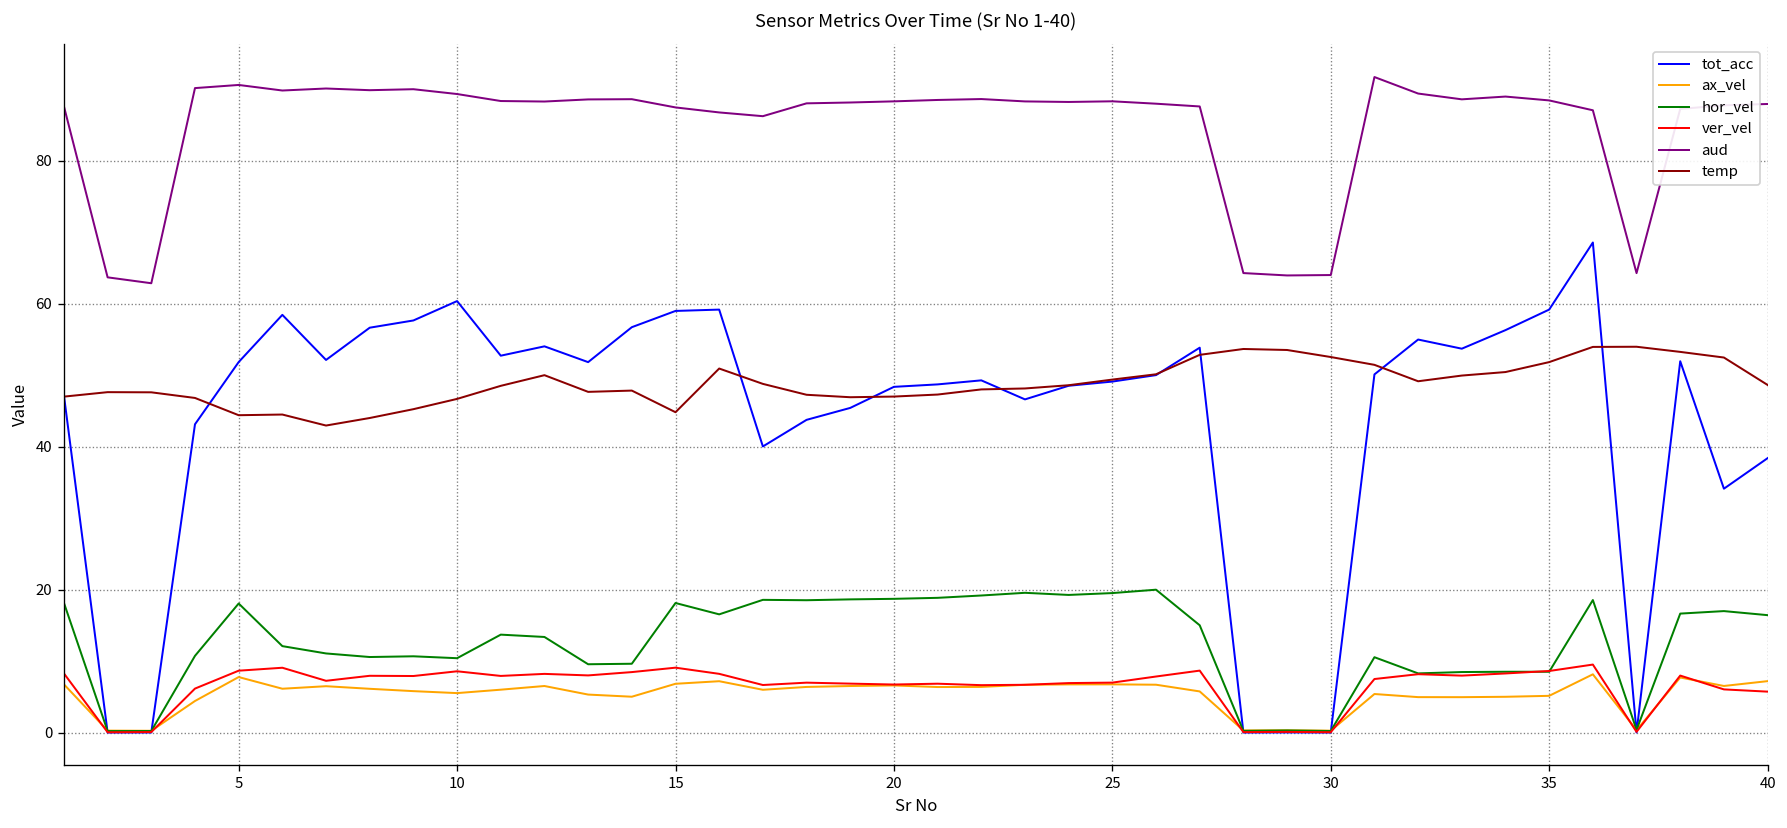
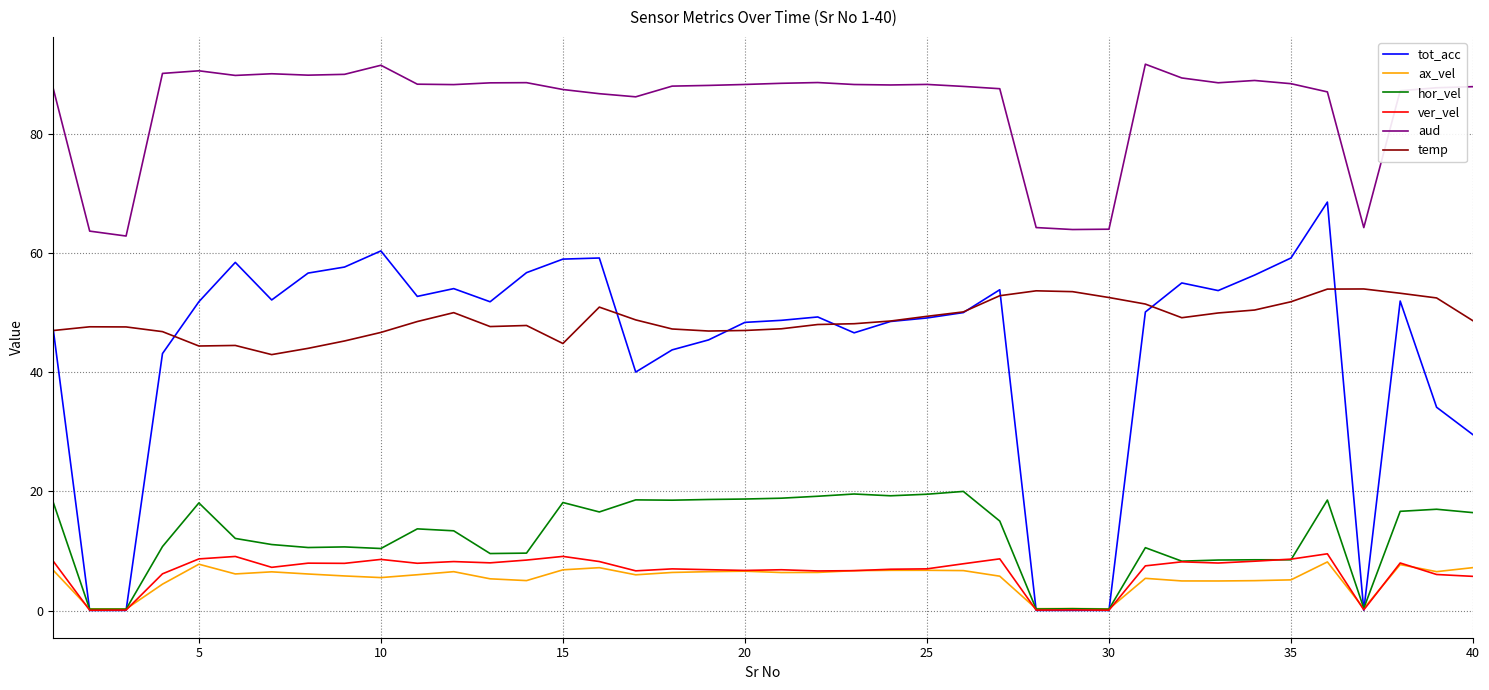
  {
    "tot_acc": {
      "5": 52,
      "10": 60,
      "15": 59,
      "20": 48,
      "35": 59,
-     "40": 38
+     "40": 30
    },
    "ax_vel": {
      "5": 8,
      "10": 6,
      "15": 7,
      "35": 5,
      "40": 7
    },
    "hor_vel": {
      "5": 18,
      "10": 10,
      "15": 18,
      "20": 19,
      "25": 20,
      "40": 16
    },
    "ver_vel": {
      "5": 9,
      "10": 9,
      "15": 9,
      "40": 6
    },
    "aud": {
      "5": 91,
-     "10": 89,
+     "10": 92,
      "15": 87,
      "20": 88,
      "25": 88,
      "30": 64,
      "35": 88,
      "40": 88
    },
    "temp": {
      "5": 44,
      "10": 47,
      "15": 45,
      "20": 47,
      "30": 53,
      "35": 52,
      "40": 49
    }
  }
